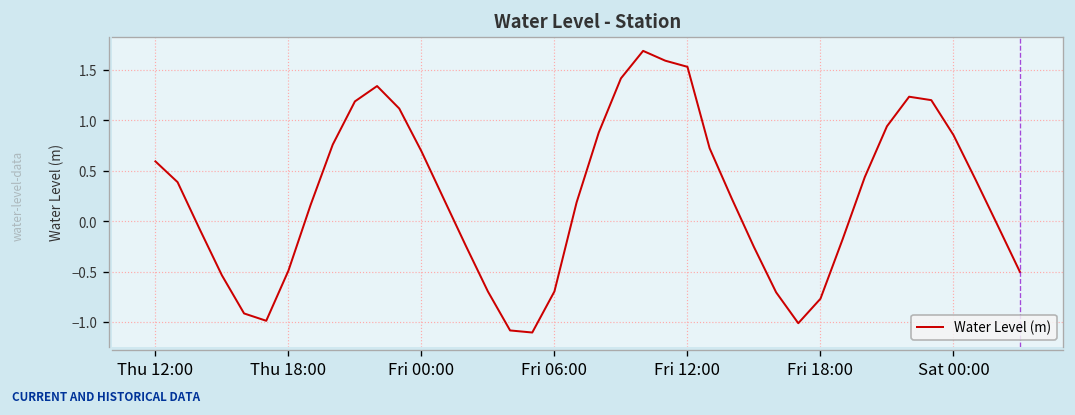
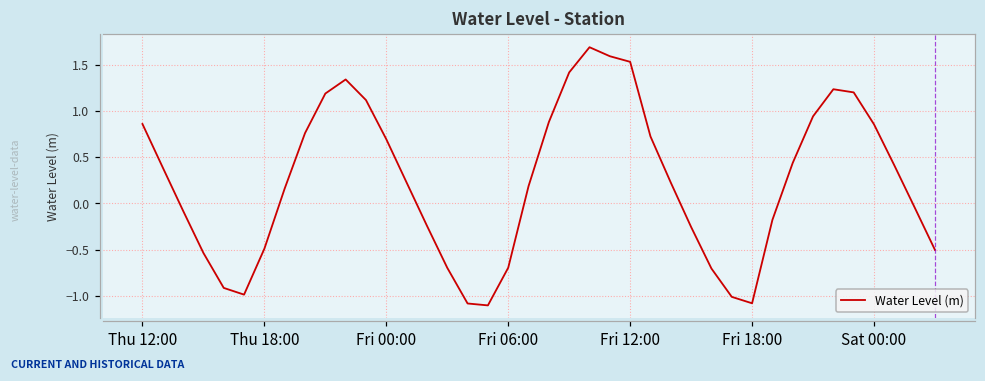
  {
-   "Thu 12:00": 0.6,
+   "Thu 12:00": 0.9,
    "Thu 18:00": -0.5,
    "Fri 00:00": 0.7,
    "Fri 06:00": -0.7,
    "Fri 12:00": 1.5,
-   "Fri 18:00": -0.8,
+   "Fri 18:00": -1.1,
    "Sat 00:00": 0.9
  }
